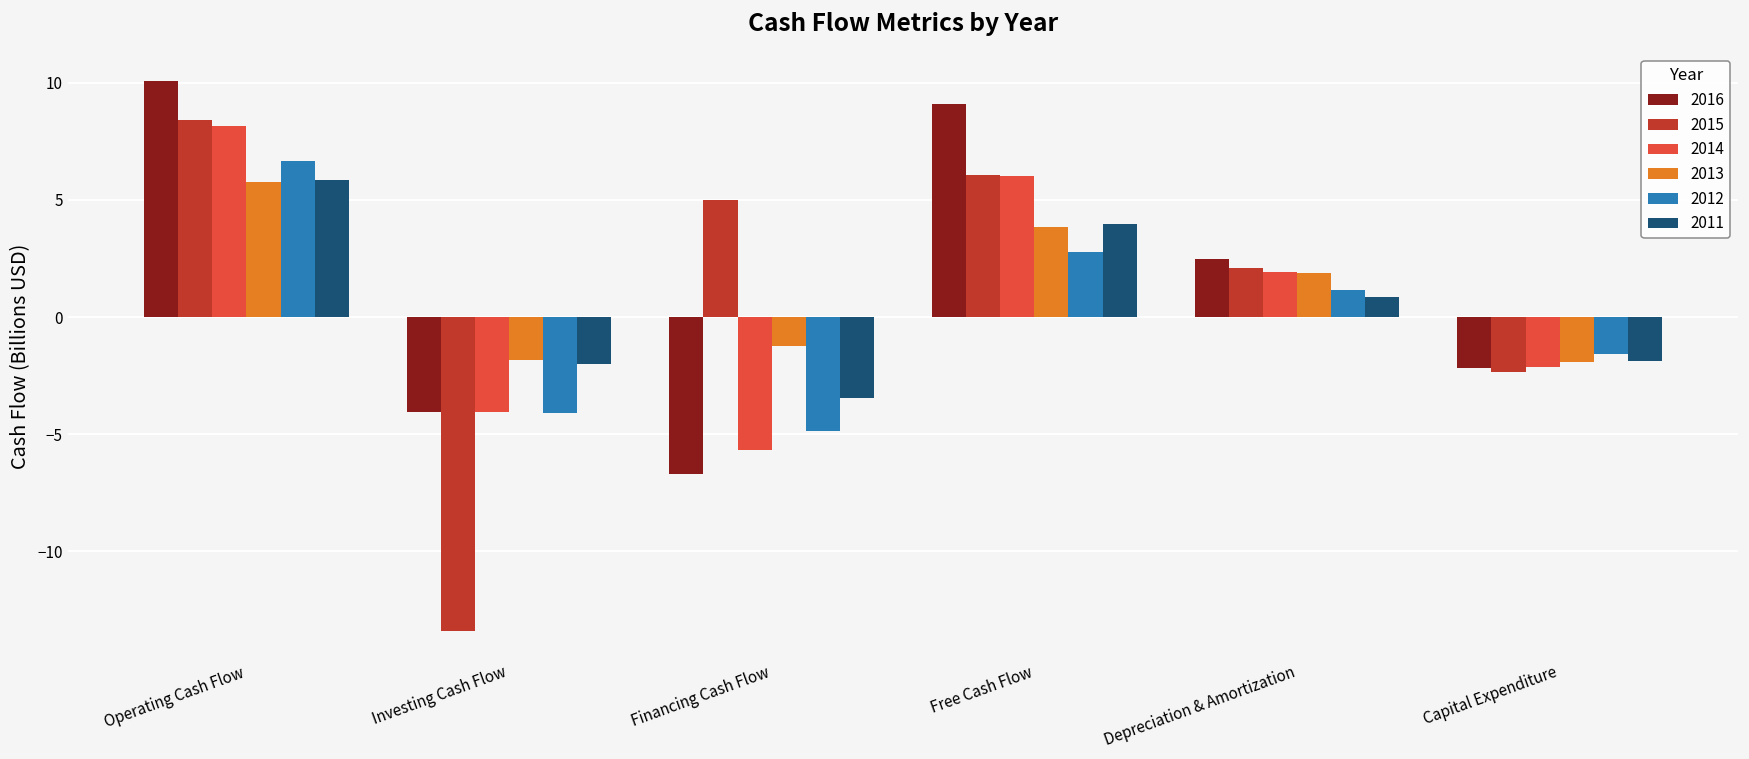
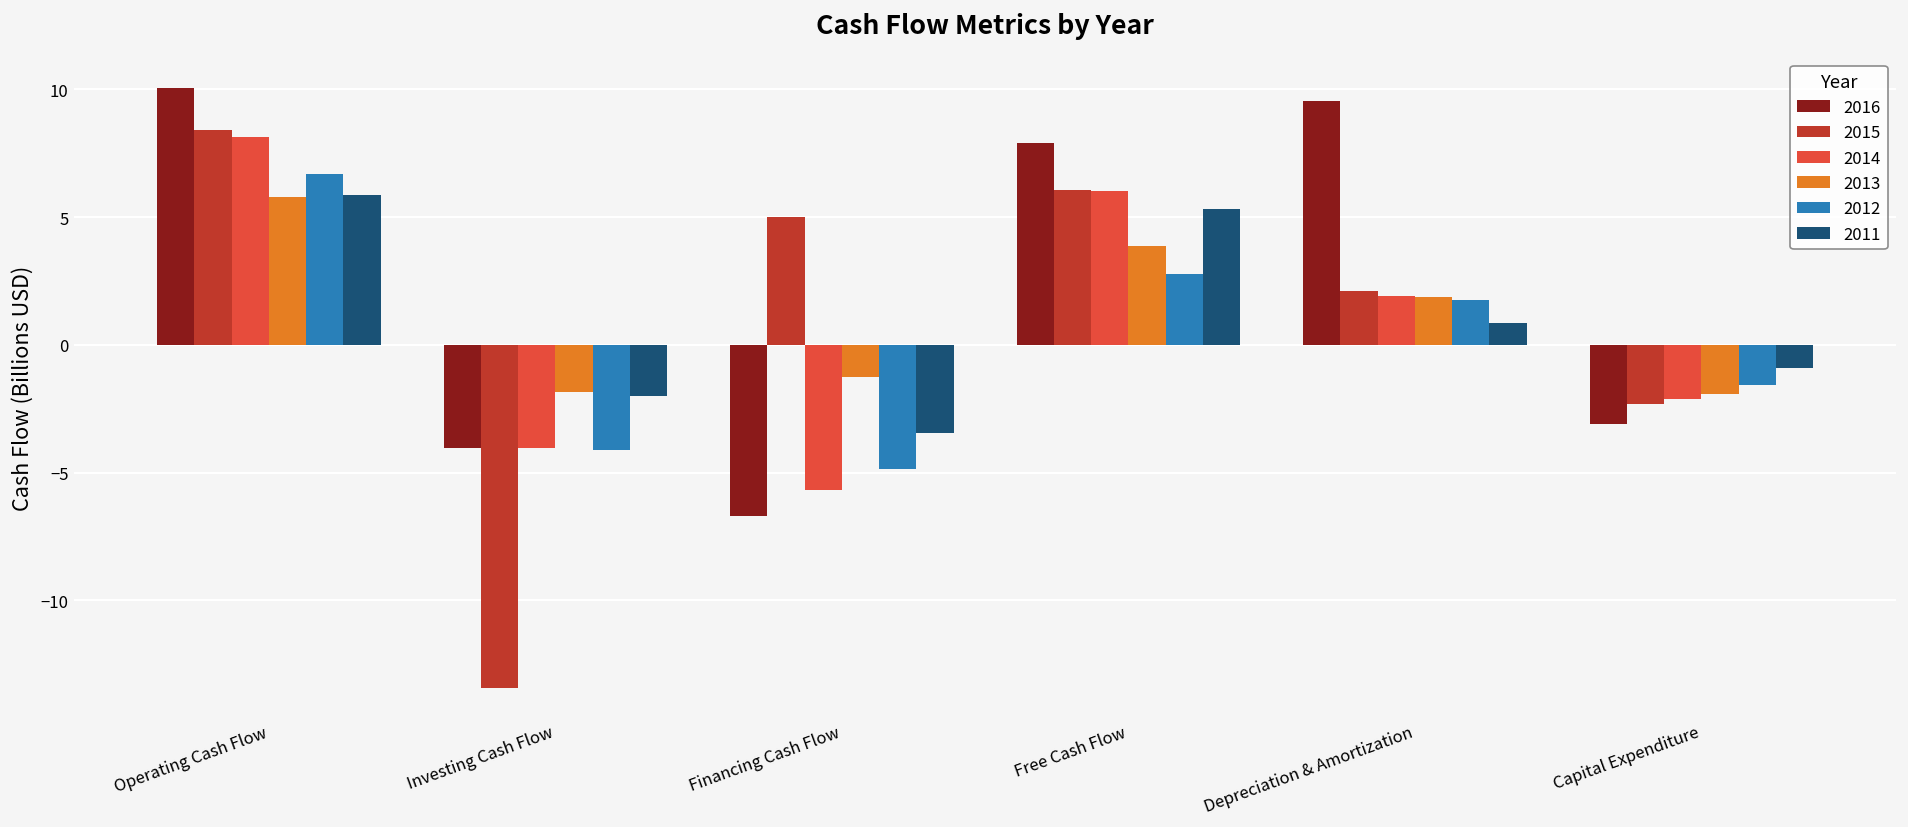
  {
    "2016": {
      "Operating Cash Flow": 10.1,
      "Investing Cash Flow": -4.0,
      "Financing Cash Flow": -6.7,
-     "Free Cash Flow": 9.1,
-     "Depreciation & Amortization": 2.5,
-     "Capital Expenditure": -2.2
+     "Free Cash Flow": 7.9,
+     "Depreciation & Amortization": 9.5,
+     "Capital Expenditure": -3.1
    },
    "2012": {
      "Operating Cash Flow": 6.7,
      "Investing Cash Flow": -4.1,
      "Financing Cash Flow": -4.9,
      "Free Cash Flow": 2.8,
-     "Depreciation & Amortization": 1.2,
+     "Depreciation & Amortization": 1.8,
      "Capital Expenditure": -1.6
    },
    "2011": {
      "Operating Cash Flow": 5.9,
      "Investing Cash Flow": -2.0,
      "Financing Cash Flow": -3.5,
-     "Free Cash Flow": 4.0,
+     "Free Cash Flow": 5.3,
      "Depreciation & Amortization": 0.9,
-     "Capital Expenditure": -1.9
+     "Capital Expenditure": -0.9
    }
  }
